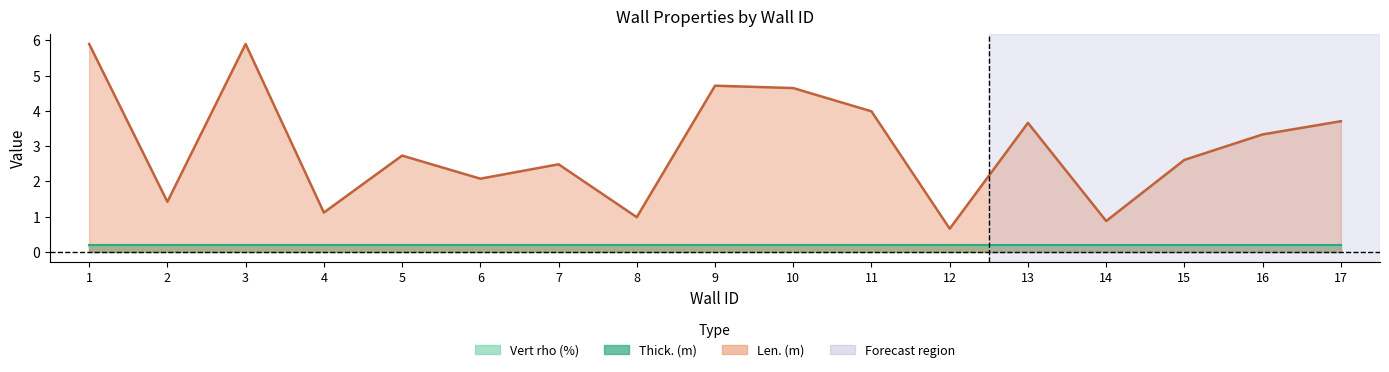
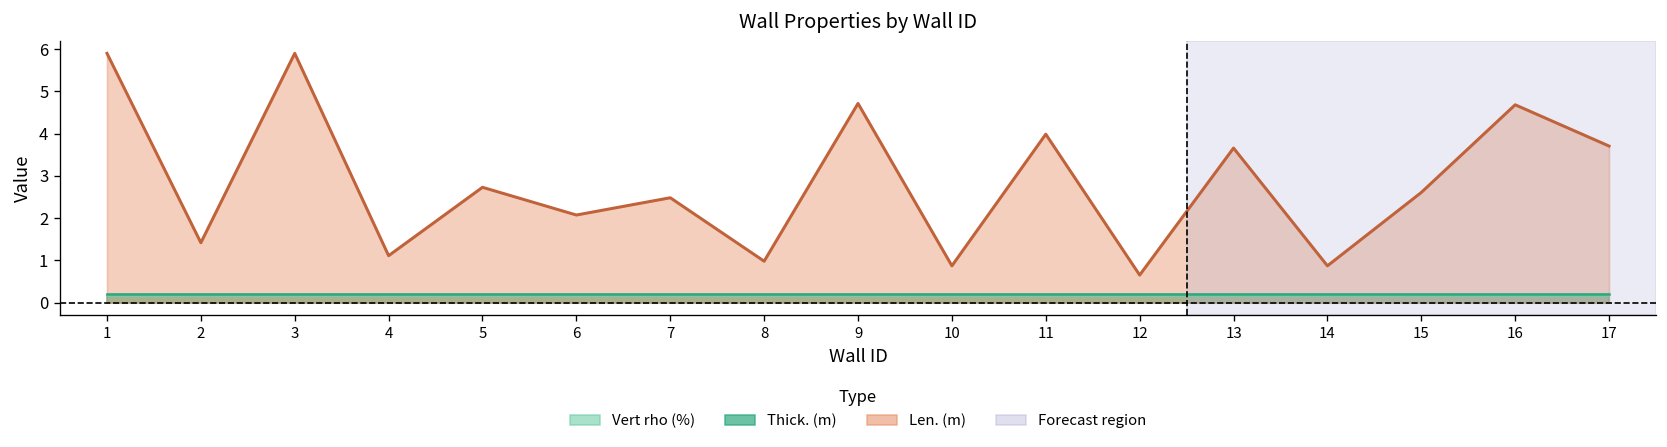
  {
    "Len. (m)": {
      "1": 5.9,
      "2": 1.4,
      "3": 5.9,
      "4": 1.1,
      "5": 2.7,
      "6": 2.1,
      "7": 2.5,
      "8": 1.0,
      "9": 4.7,
-     "10": 4.6,
+     "10": 0.9,
      "11": 4.0,
      "12": 0.7,
      "13": 3.7,
      "14": 0.9,
      "15": 2.6,
-     "16": 3.3,
+     "16": 4.7,
      "17": 3.7
    }
  }
